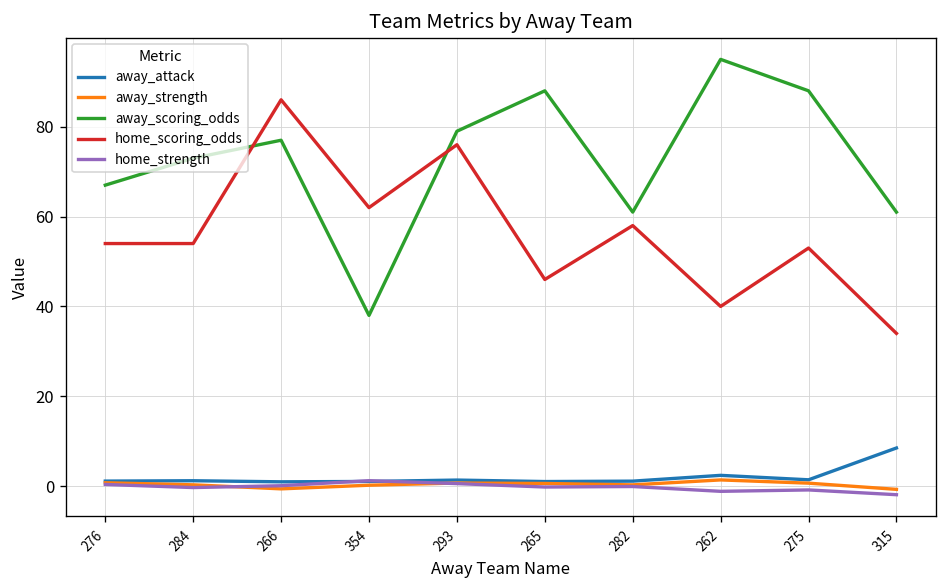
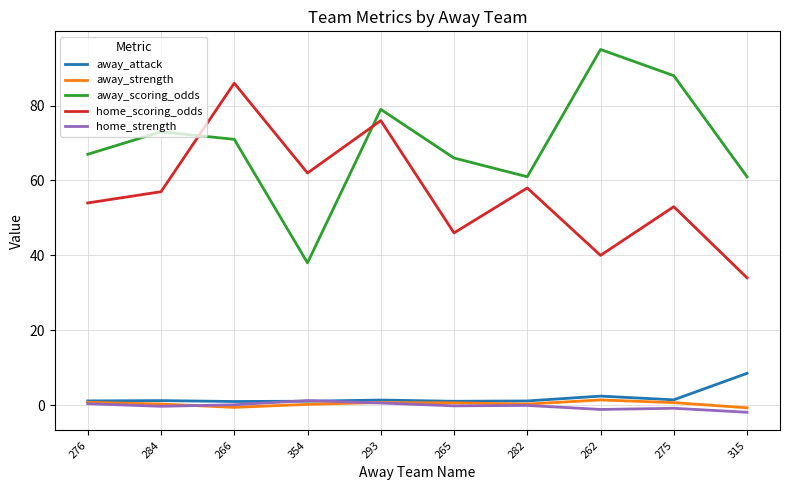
  {
    "away_attack": {
      "284": 1,
      "266": 1,
      "282": 1,
      "262": 2,
      "275": 1,
      "315": 8
    },
    "away_strength": {
      "266": -1,
      "354": 0,
      "262": 1,
      "275": 1,
      "315": -1
    },
    "away_scoring_odds": {
      "276": 67,
-     "266": 77,
+     "266": 71,
      "354": 38,
      "293": 79,
-     "265": 88,
+     "265": 66,
      "282": 61,
      "262": 95,
      "275": 88,
      "315": 61
    },
    "home_scoring_odds": {
      "276": 54,
-     "284": 54,
+     "284": 57,
      "266": 86,
      "354": 62,
      "293": 76,
      "265": 46,
      "282": 58,
      "262": 40,
      "275": 53,
      "315": 34
    },
    "home_strength": {
      "266": 0,
      "265": 0,
      "262": -1,
      "275": -1,
      "315": -2
    }
  }
